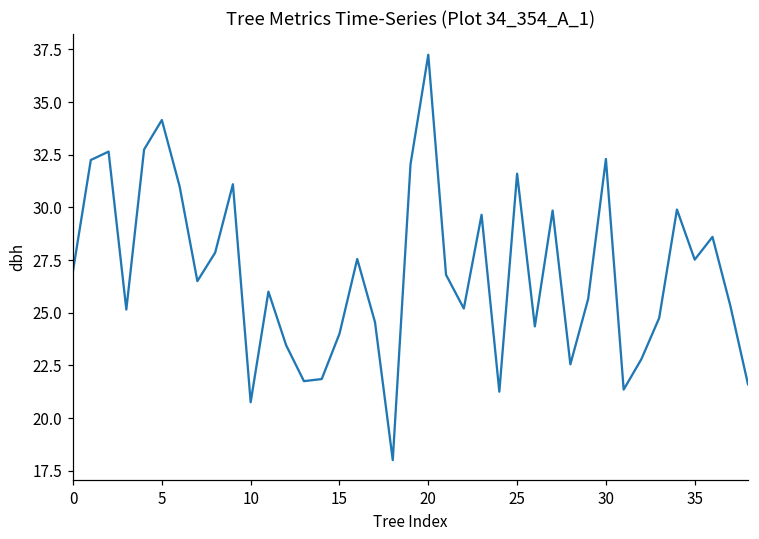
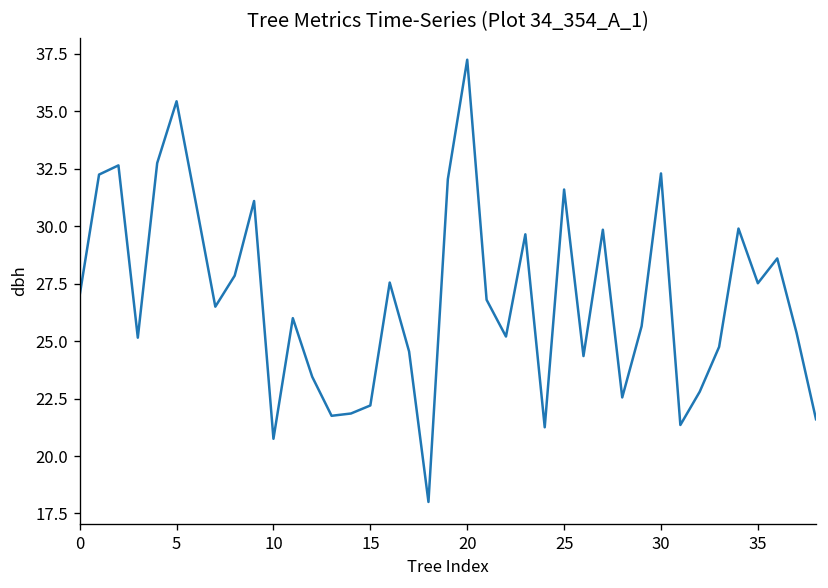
  {
    "0": 27.0,
-   "5": 34.2,
+   "5": 35.4,
    "10": 20.8,
-   "15": 24.0,
+   "15": 22.2,
    "20": 37.3,
    "25": 31.6,
    "30": 32.3,
    "35": 27.5
  }
